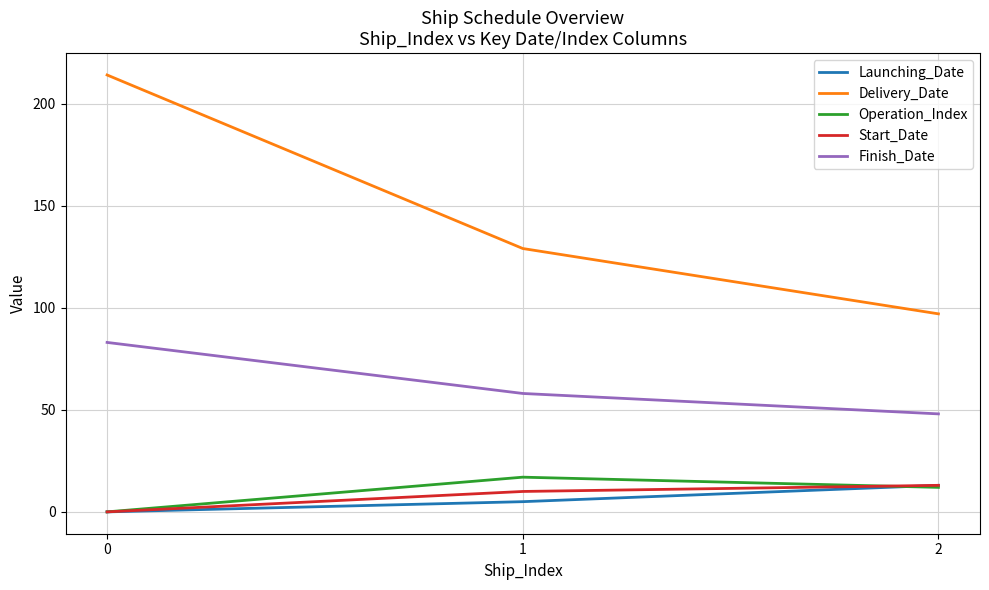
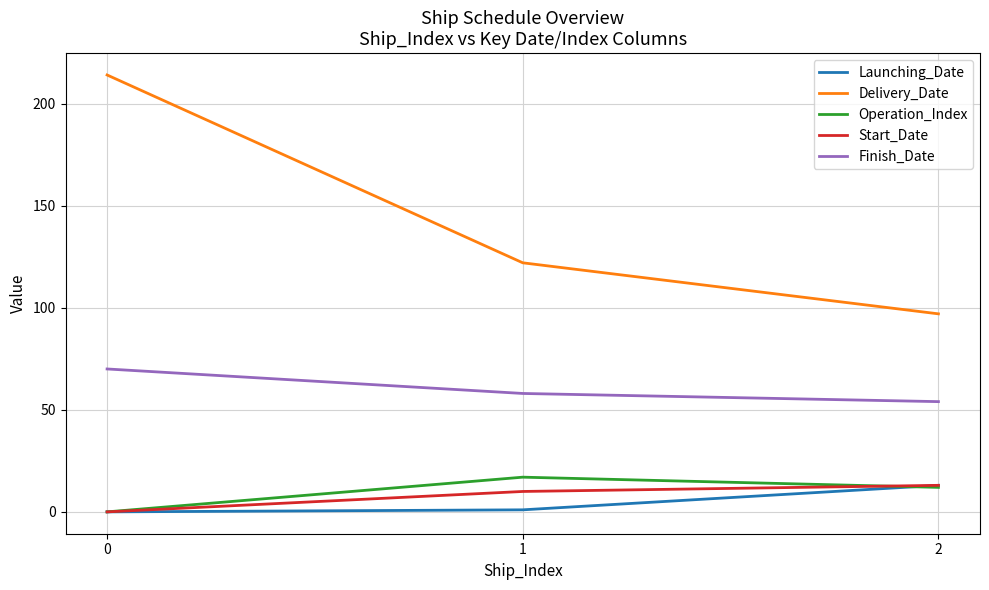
  {
    "Launching_Date": {
-     "1": 5
+     "1": 1
    },
    "Delivery_Date": {
      "0": 214,
-     "1": 129,
+     "1": 122,
      "2": 97
    },
    "Operation_Index": {
      "1": 17
    },
    "Start_Date": {
      "1": 10
    },
    "Finish_Date": {
-     "0": 83,
+     "0": 70,
      "1": 58,
-     "2": 48
+     "2": 54
    }
  }
